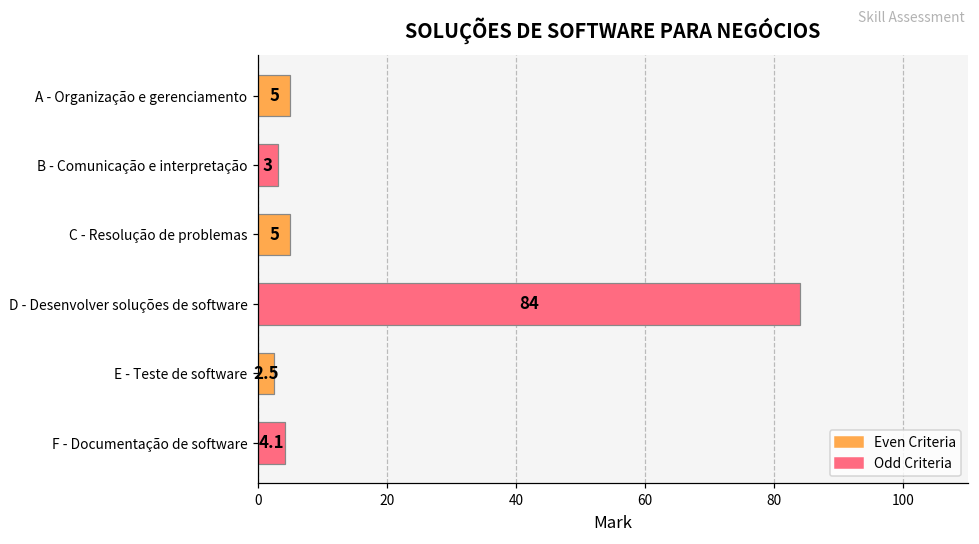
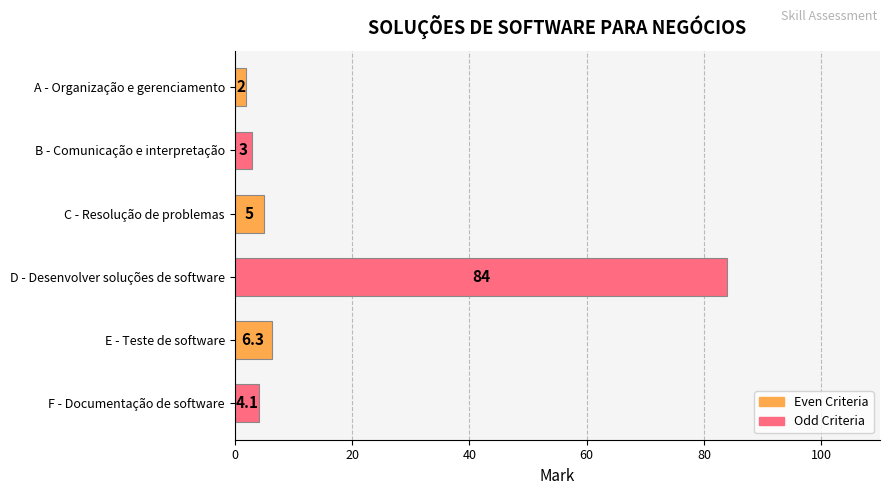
  {
-   "A - Organização e gerenciamento": 5,
+   "A - Organização e gerenciamento": 2,
    "B - Comunicação e interpretação": 3,
    "C - Resolução de problemas": 5,
    "D - Desenvolver soluções de software": 84,
-   "E - Teste de software": 2.5,
+   "E - Teste de software": 6.3,
    "F - Documentação de software": 4.1
  }
